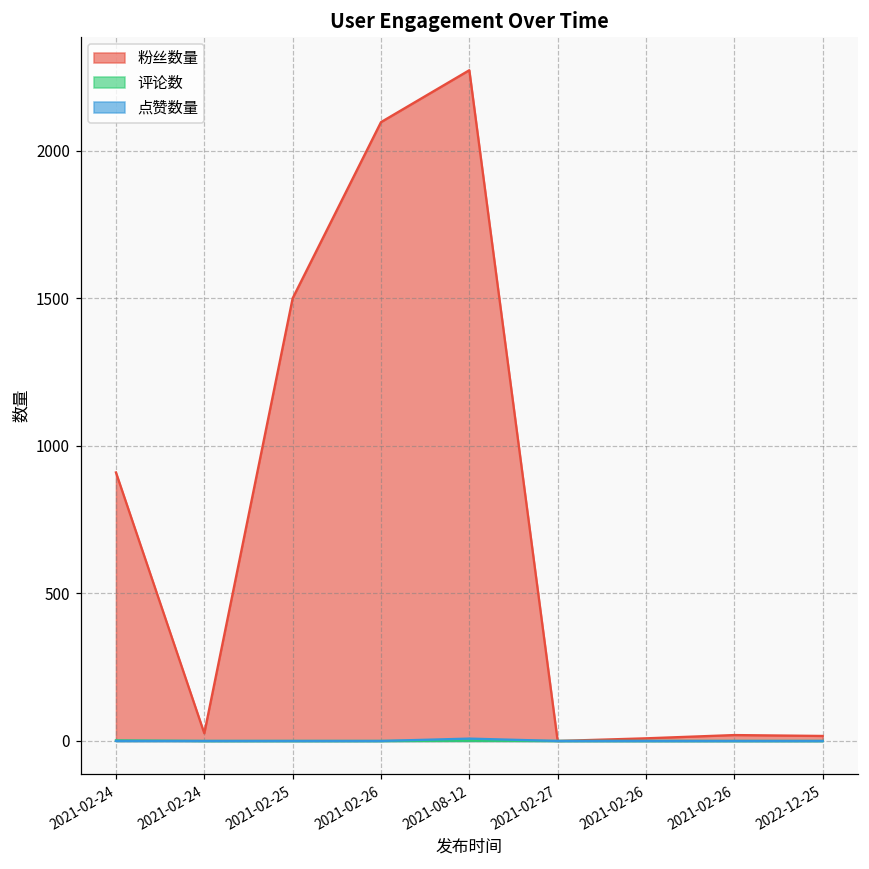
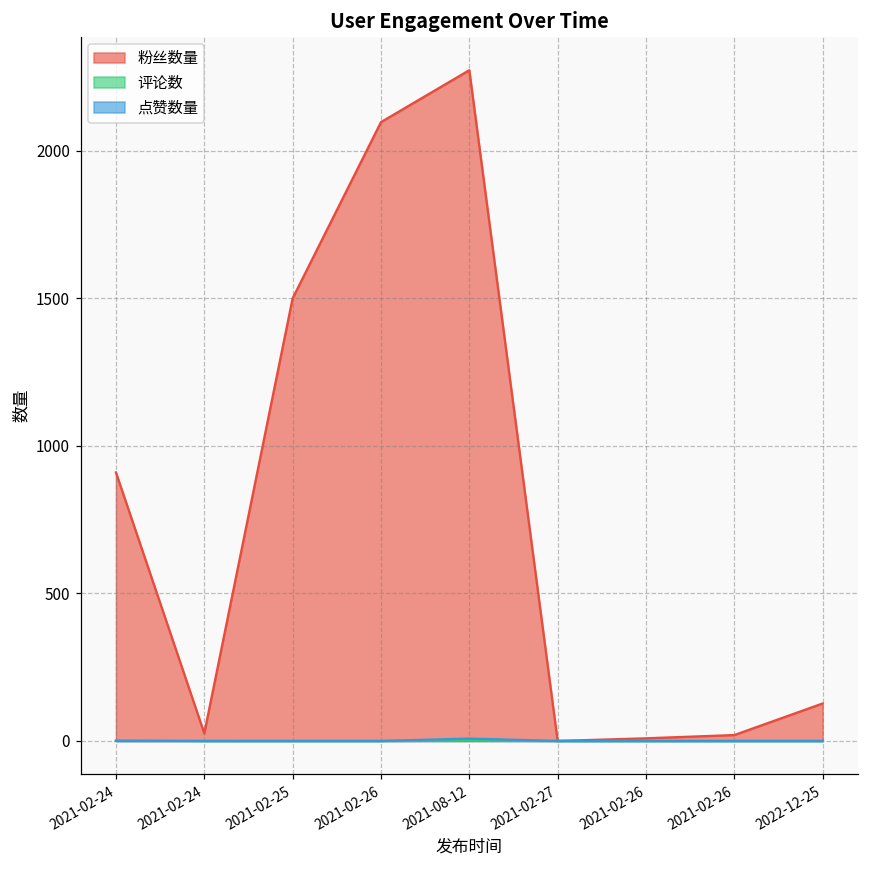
  {
    "粉丝数量": {
      "2021-02-25": 1500,
      "2021-08-12": 2270,
-     "2022-12-25": 20
+     "2022-12-25": 130
    }
  }
